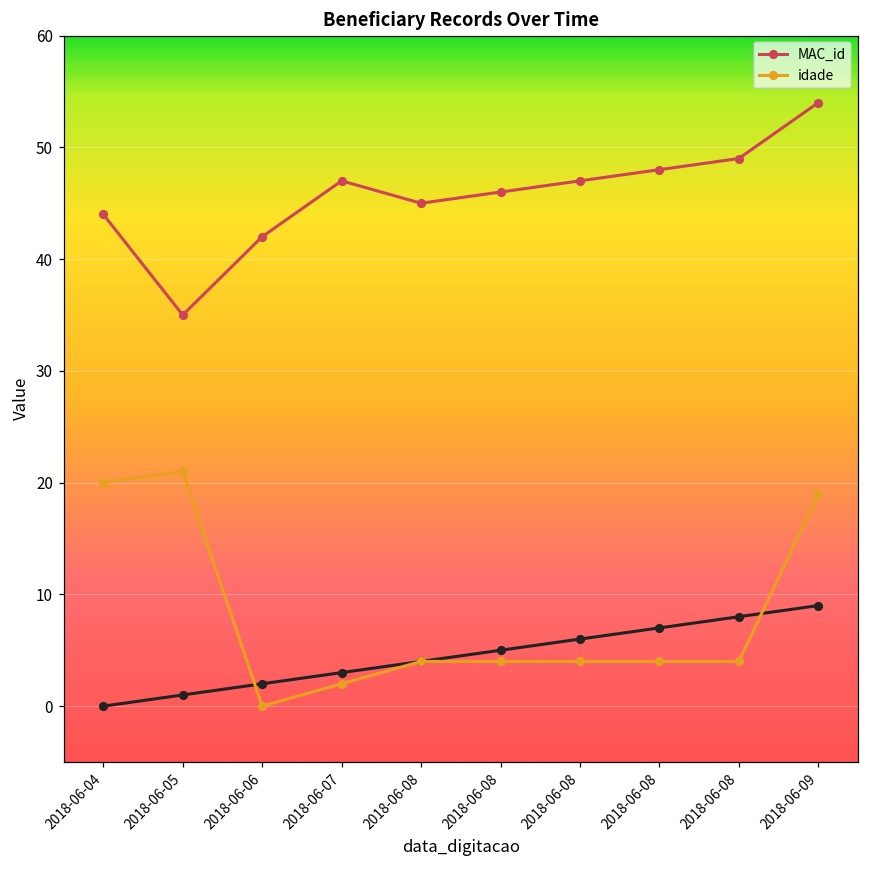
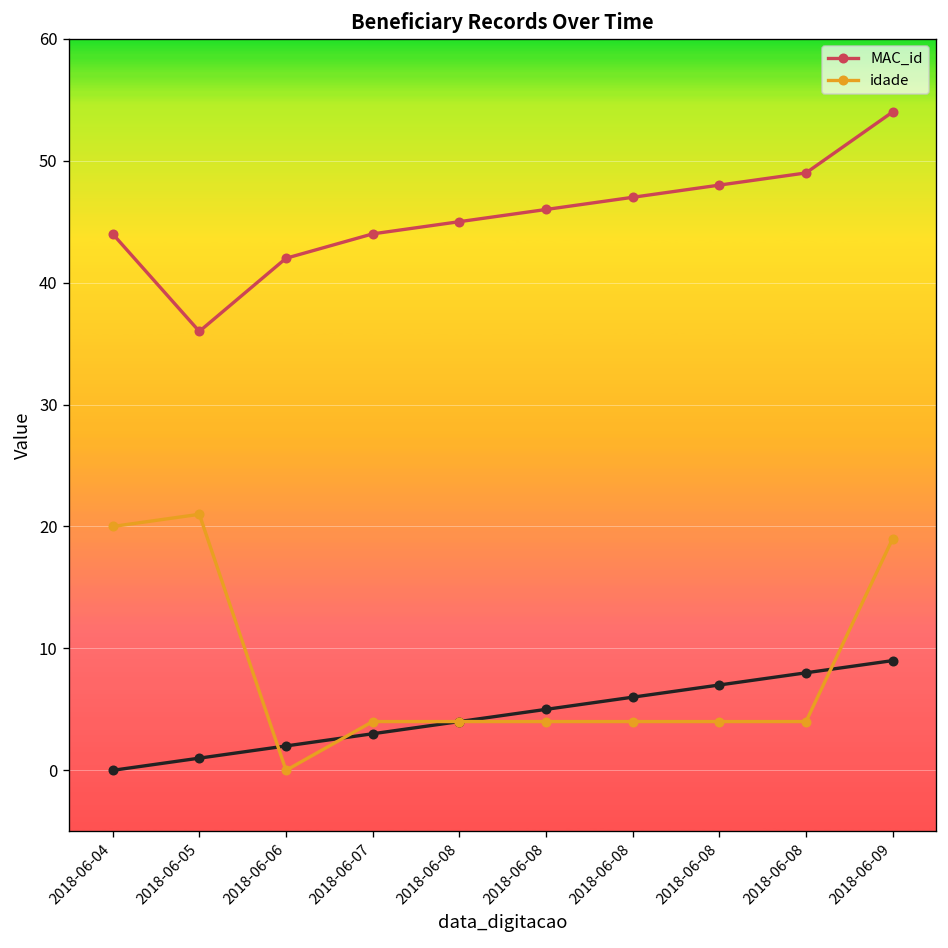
  {
    "MAC_id": {
      "2018-06-04": 44,
-     "2018-06-05": 35,
+     "2018-06-05": 36,
      "2018-06-06": 42,
-     "2018-06-07": 47,
+     "2018-06-07": 44,
      "2018-06-09": 54
    },
    "idade": {
      "2018-06-04": 20,
      "2018-06-05": 21,
      "2018-06-06": 0,
-     "2018-06-07": 2,
+     "2018-06-07": 4,
      "2018-06-09": 19
    }
  }
